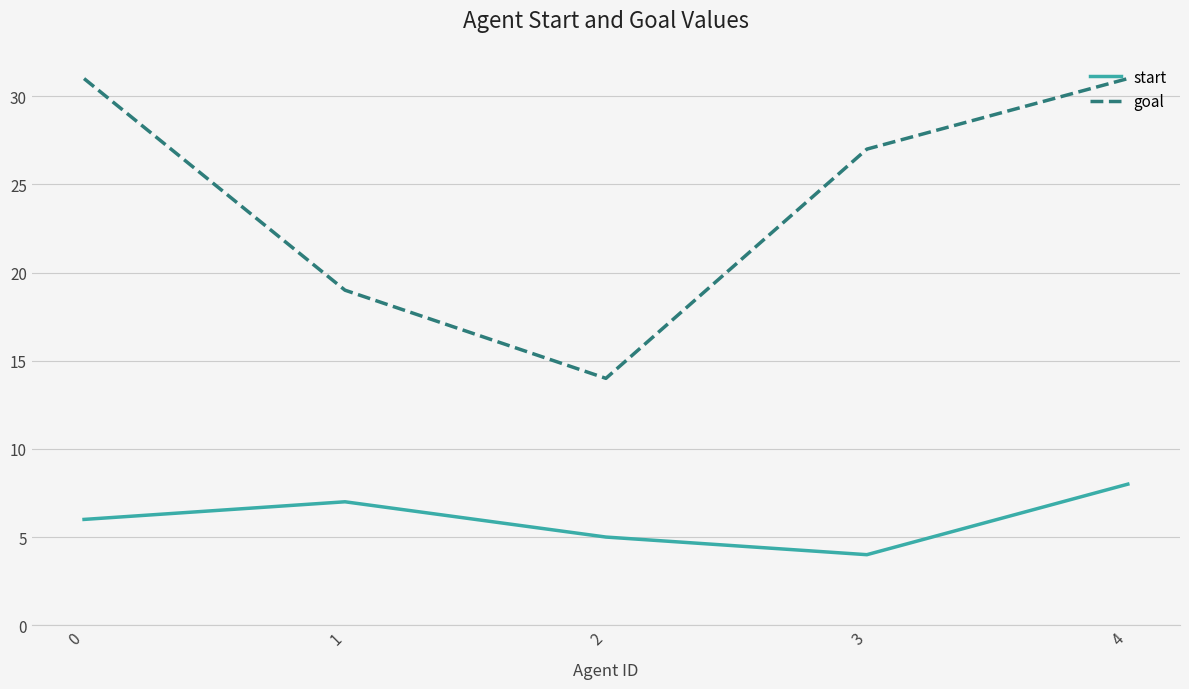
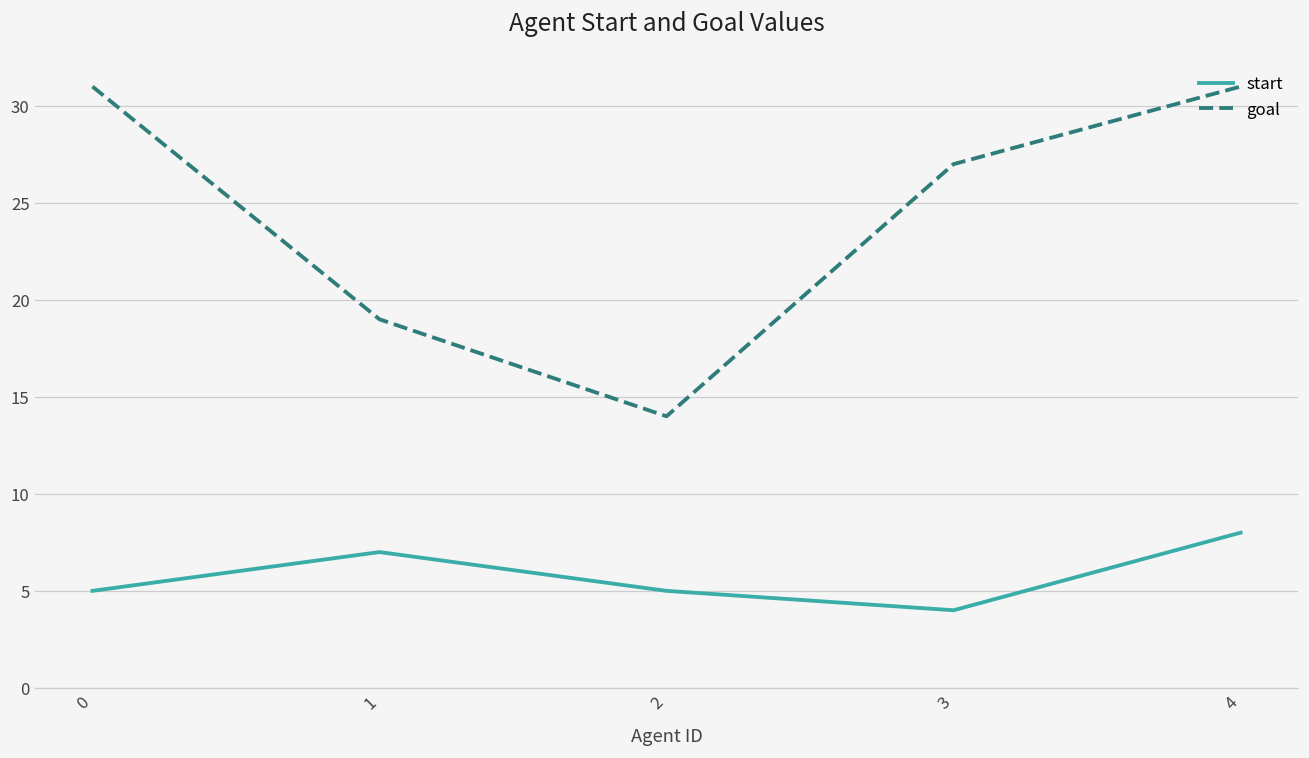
  {
    "start": {
-     "0": 6,
+     "0": 5,
      "1": 7,
      "2": 5,
      "3": 4,
      "4": 8
    },
    "goal": {
      "0": 31,
      "1": 19,
      "2": 14,
      "3": 27,
      "4": 31
    }
  }
